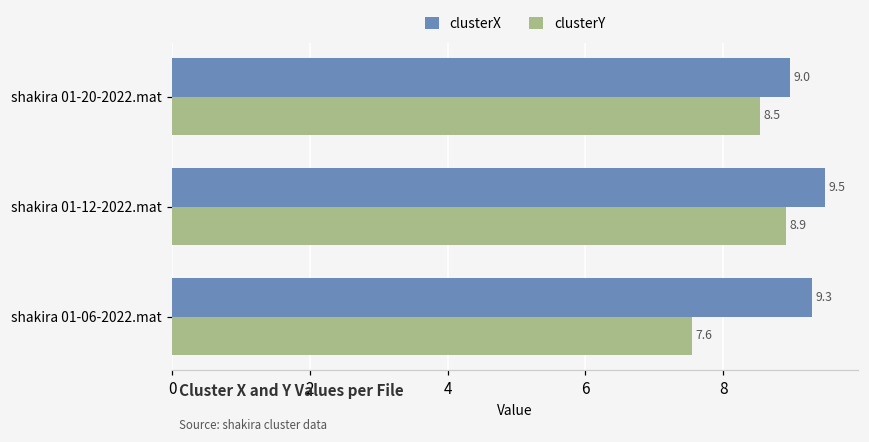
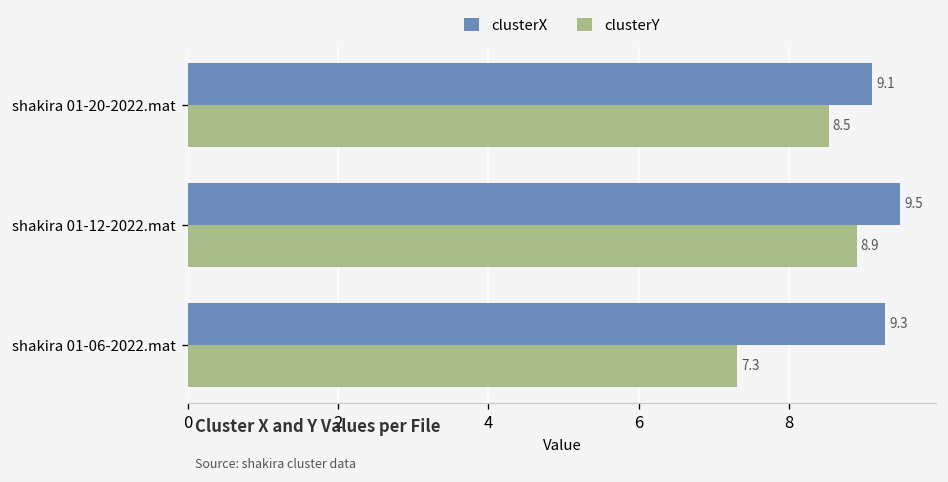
  {
    "clusterX": {
-     "shakira 01-20-2022.mat": 9.0,
+     "shakira 01-20-2022.mat": 9.1,
      "shakira 01-12-2022.mat": 9.5,
      "shakira 01-06-2022.mat": 9.3
    },
    "clusterY": {
      "shakira 01-20-2022.mat": 8.5,
      "shakira 01-12-2022.mat": 8.9,
-     "shakira 01-06-2022.mat": 7.6
+     "shakira 01-06-2022.mat": 7.3
    }
  }
